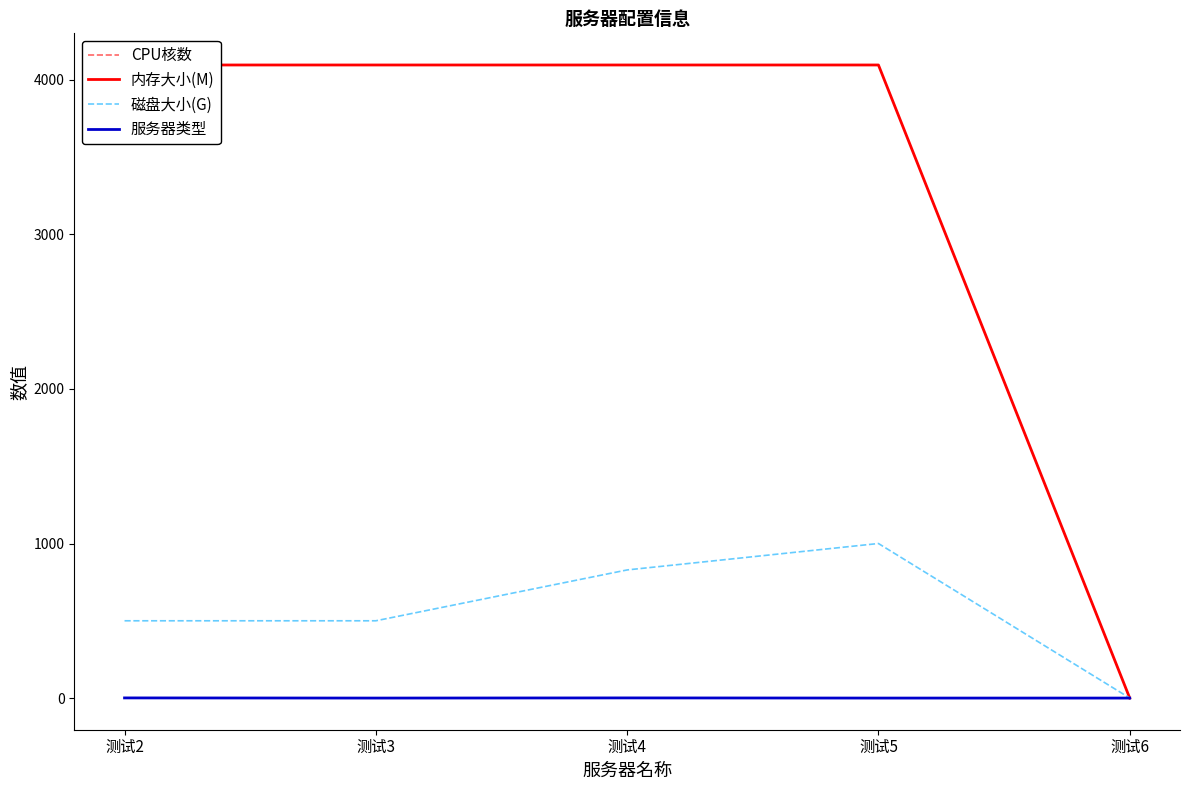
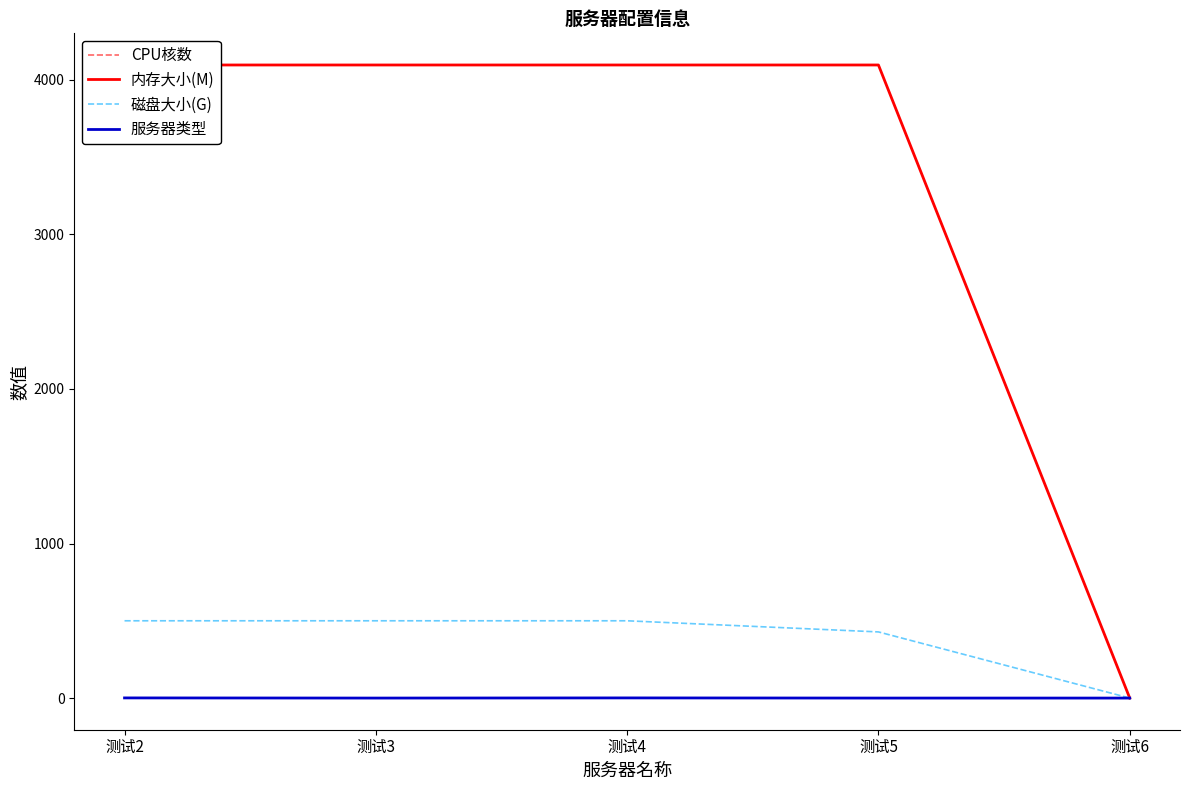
  {
    "服务器类型": {
      "测试2": 0,
      "测试3": 0,
      "测试4": 0,
      "测试5": 0
    },
    "内存大小(M)": {
      "测试3": 4100,
      "测试4": 4100,
      "测试5": 4100
    },
    "磁盘大小(G)": {
      "测试2": 500,
      "测试3": 500,
-     "测试4": 830,
-     "测试5": 1000
+     "测试4": 500,
+     "测试5": 430
    }
  }
